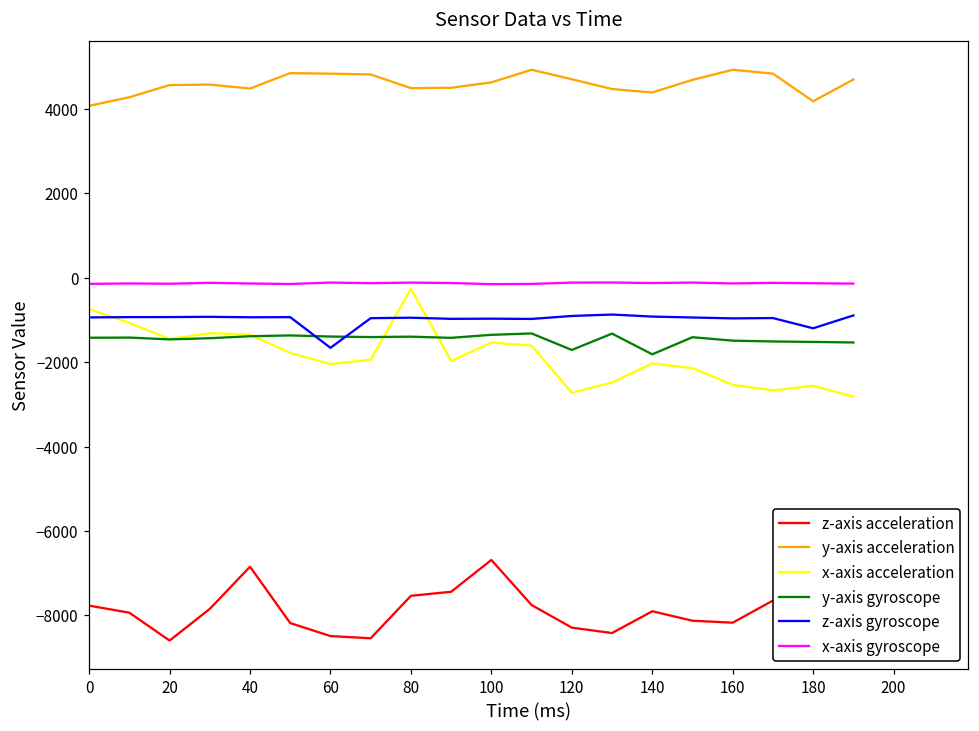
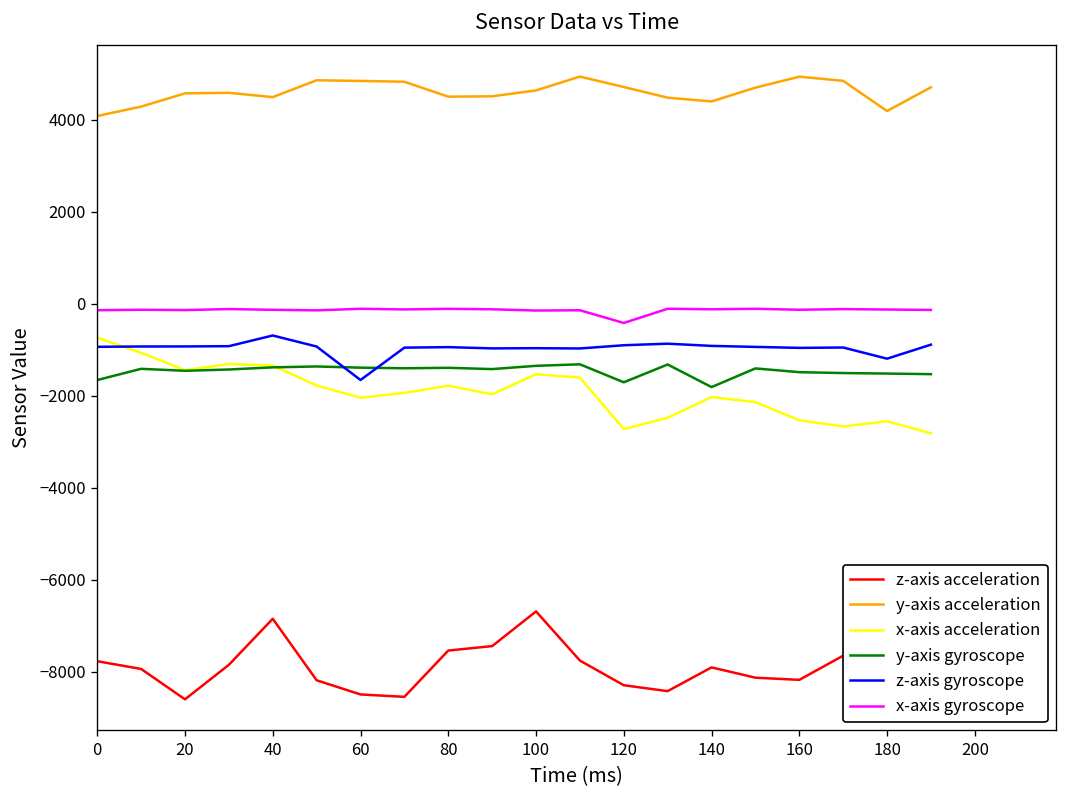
  {
    "z-axis acceleration": {
      "0": -7800,
      "20": -8600,
      "40": -6800,
      "60": -8500,
      "80": -7500,
      "100": -6700,
      "120": -8300,
      "140": -7900,
      "160": -8200
    },
    "y-axis acceleration": {
      "0": 4100,
      "20": 4600,
      "40": 4500,
      "60": 4800,
      "80": 4500,
      "100": 4600,
      "120": 4700,
      "140": 4400,
      "160": 4900,
      "180": 4200
    },
    "x-axis acceleration": {
      "0": -700,
      "60": -2000,
-     "80": -300,
+     "80": -1800,
      "100": -1500,
      "120": -2700,
      "140": -2000,
      "160": -2500,
      "180": -2600
    },
    "y-axis gyroscope": {
-     "0": -1400,
+     "0": -1700,
      "60": -1400,
      "80": -1400,
      "100": -1400,
      "120": -1700,
      "140": -1800,
      "160": -1500,
      "180": -1500
    },
    "z-axis gyroscope": {
      "0": -900,
      "20": -900,
-     "40": -900,
+     "40": -700,
      "60": -1700,
      "80": -900,
      "100": -1000,
      "120": -900,
      "140": -900,
      "160": -1000,
      "180": -1200
    },
    "x-axis gyroscope": {
      "0": -100,
      "20": -100,
      "40": -100,
      "60": -100,
      "80": -100,
      "100": -200,
-     "120": -100,
+     "120": -400,
      "140": -100,
      "160": -100,
      "180": -100
    }
  }
